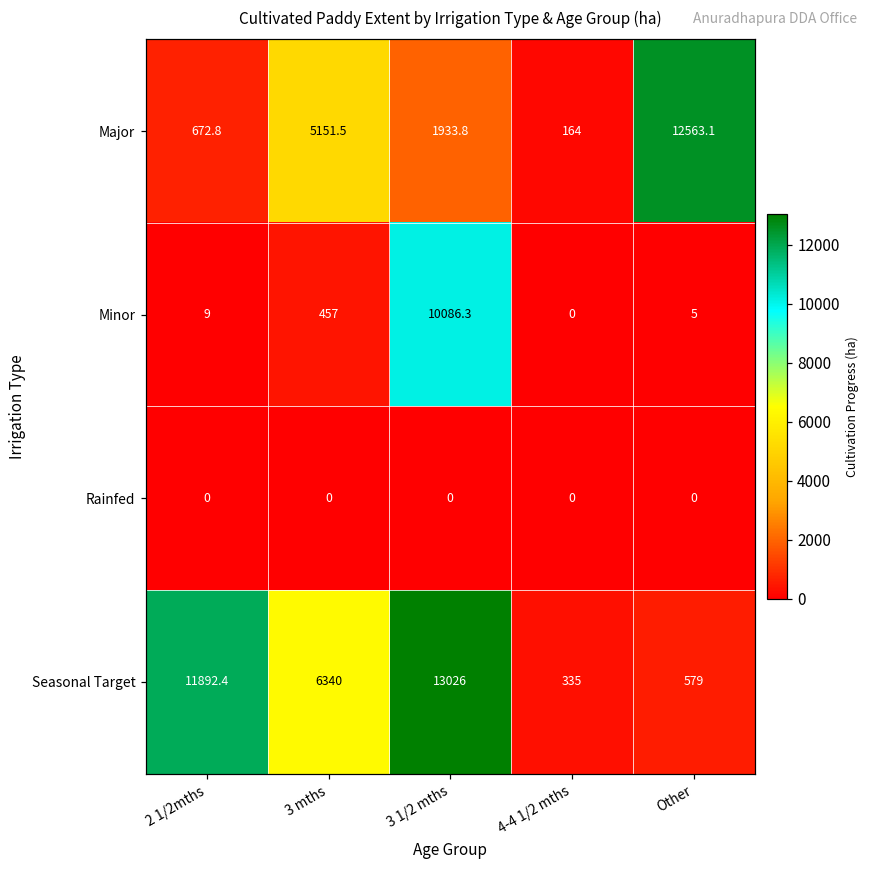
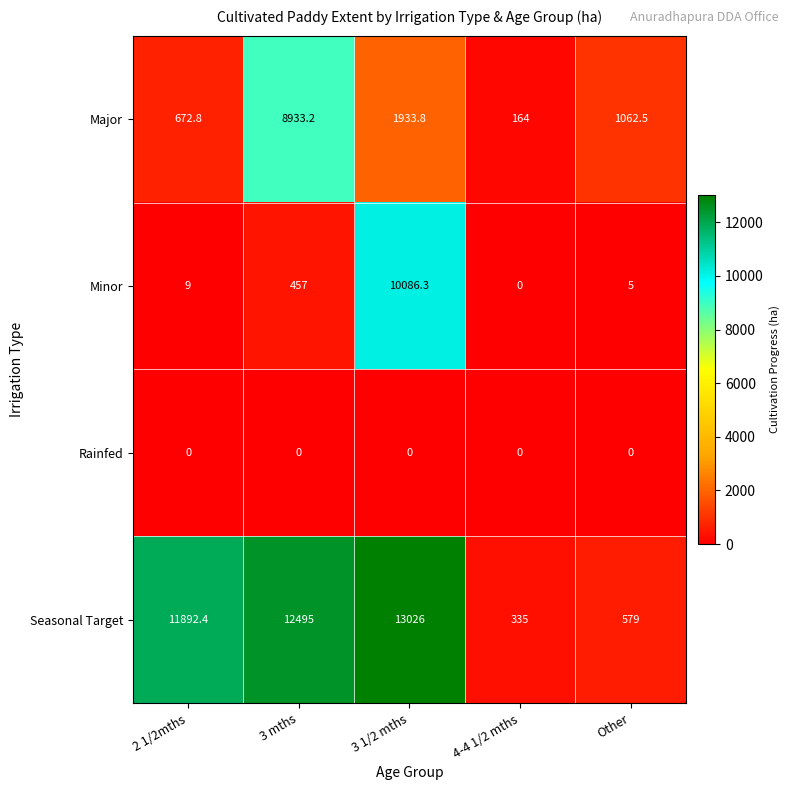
  {
    "Major": {
      "2 1/2mths": 672.8,
-     "3 mths": 5151.5,
+     "3 mths": 8933.2,
      "3 1/2 mths": 1933.8,
      "4-4 1/2 mths": 164,
-     "Other": 12563.1
+     "Other": 1062.5
    },
    "Minor": {
      "2 1/2mths": 9,
      "3 mths": 457,
      "3 1/2 mths": 10086.3,
      "4-4 1/2 mths": 0,
      "Other": 5
    },
    "Rainfed": {
      "2 1/2mths": 0,
      "3 mths": 0,
      "3 1/2 mths": 0,
      "4-4 1/2 mths": 0,
      "Other": 0
    },
    "Seasonal Target": {
      "2 1/2mths": 11892.4,
-     "3 mths": 6340,
+     "3 mths": 12495,
      "3 1/2 mths": 13026,
      "4-4 1/2 mths": 335,
      "Other": 579
    }
  }
